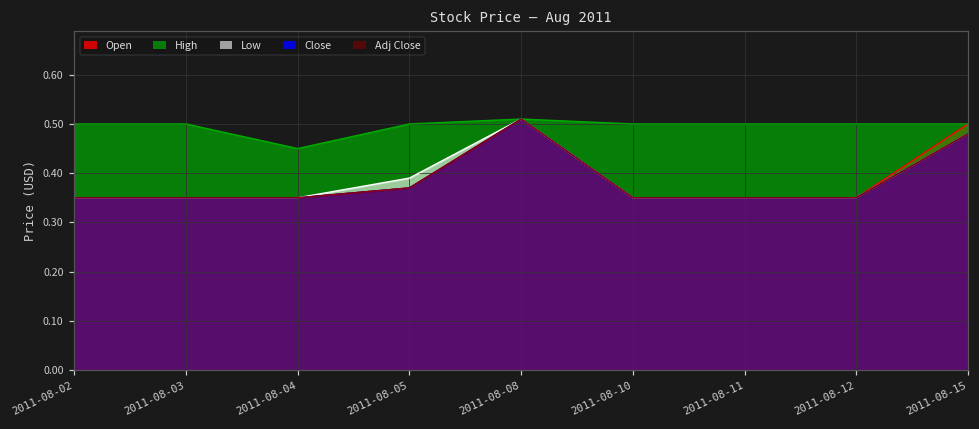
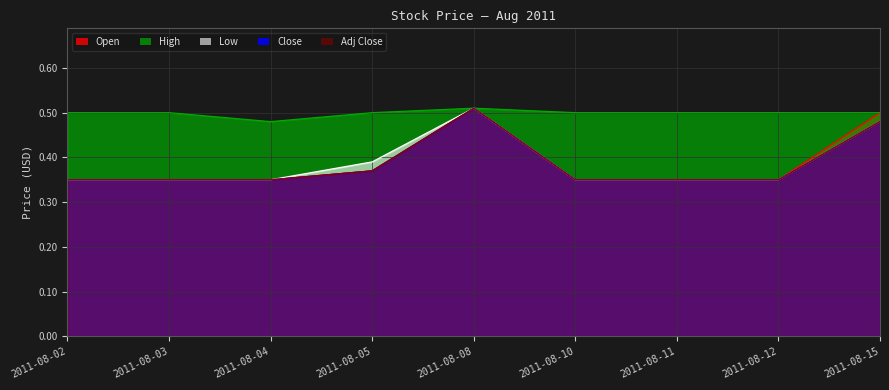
  {
    "High": {
      "2011-08-02": 0.50,
      "2011-08-03": 0.50,
-     "2011-08-04": 0.45,
+     "2011-08-04": 0.48,
      "2011-08-05": 0.50,
      "2011-08-10": 0.50,
      "2011-08-11": 0.50,
      "2011-08-12": 0.50
    },
    "Low": {
      "2011-08-05": 0.39
    }
  }
